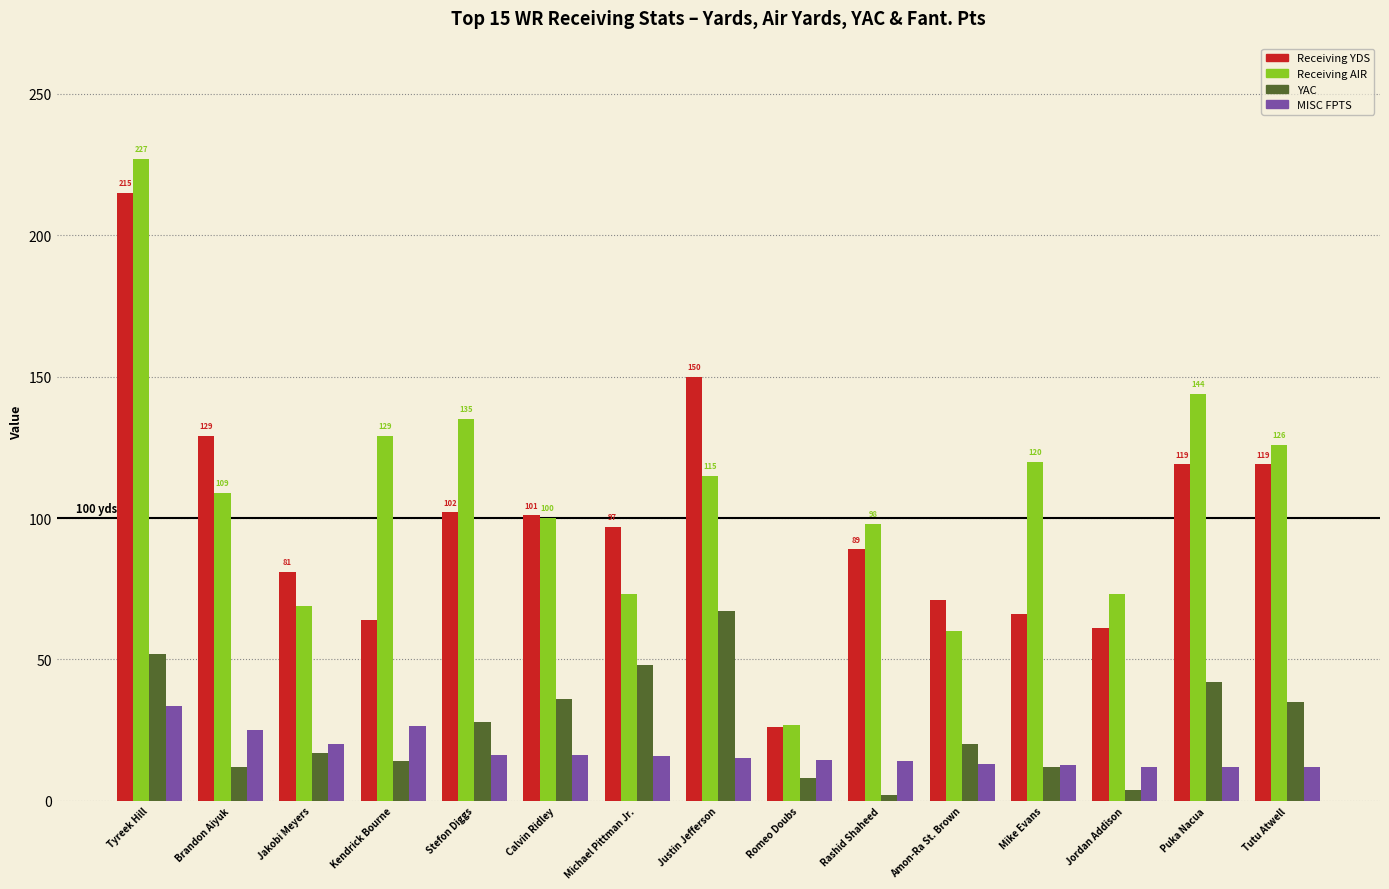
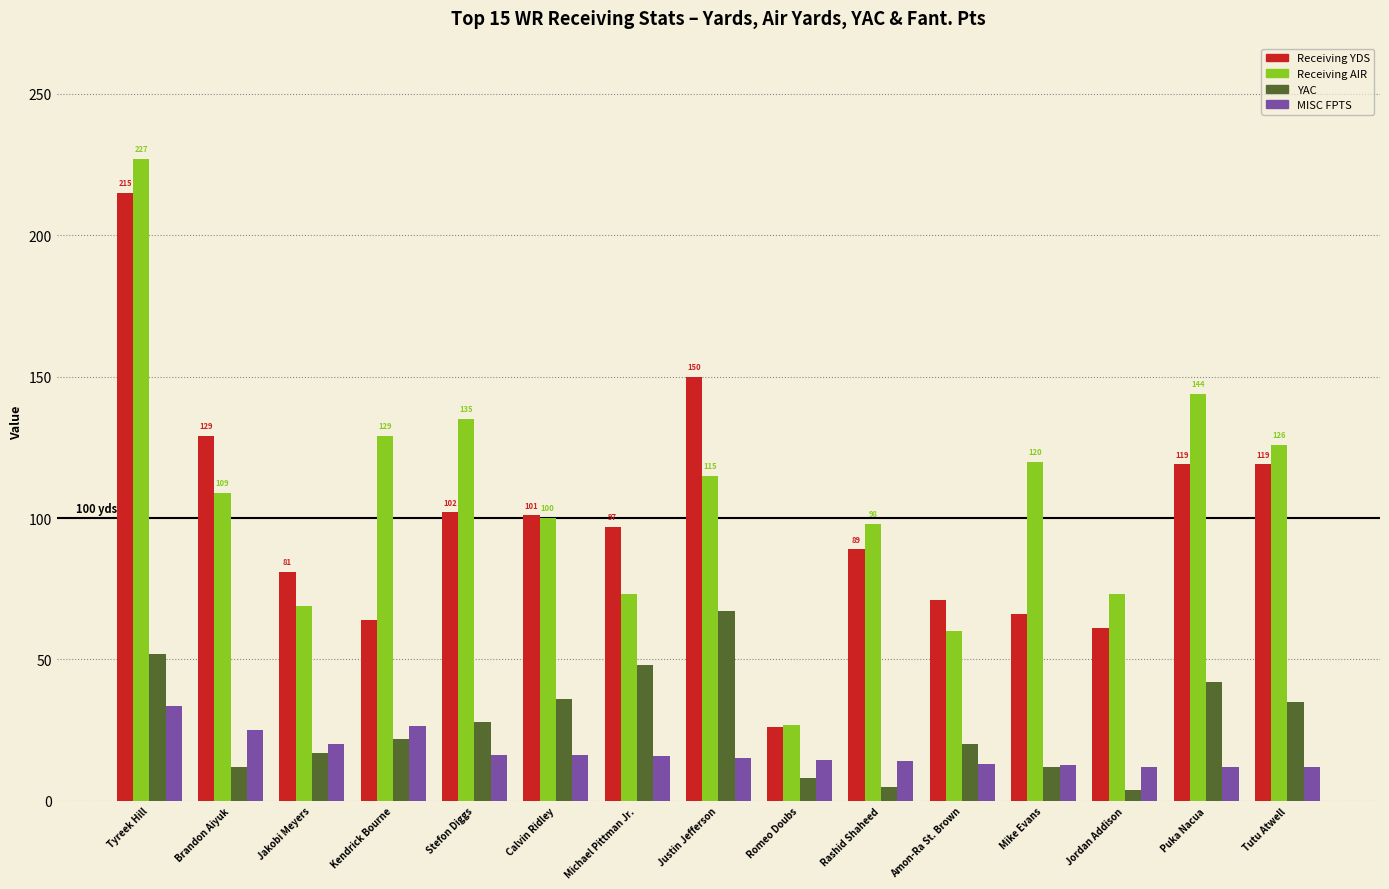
  {
    "Receiving YDS": {
      "Tyreek Hill": 215,
      "Brandon Aiyuk": 129,
      "Jakobi Meyers": 81,
      "Stefon Diggs": 102,
      "Calvin Ridley": 101,
      "Michael Pittman Jr.": 97,
      "Justin Jefferson": 150,
      "Rashid Shaheed": 89,
      "Puka Nacua": 119,
      "Tutu Atwell": 119
    },
    "Receiving AIR": {
      "Tyreek Hill": 227,
      "Brandon Aiyuk": 109,
      "Kendrick Bourne": 129,
      "Stefon Diggs": 135,
      "Calvin Ridley": 100,
      "Justin Jefferson": 115,
      "Rashid Shaheed": 98,
      "Mike Evans": 120,
      "Puka Nacua": 144,
      "Tutu Atwell": 126
    },
    "YAC": {
      "Tyreek Hill": 52,
      "Brandon Aiyuk": 12,
      "Jakobi Meyers": 17,
-     "Kendrick Bourne": 14,
+     "Kendrick Bourne": 22,
      "Stefon Diggs": 28,
      "Calvin Ridley": 36,
      "Michael Pittman Jr.": 48,
      "Justin Jefferson": 67,
      "Romeo Doubs": 8,
-     "Rashid Shaheed": 2,
+     "Rashid Shaheed": 5,
      "Amon-Ra St. Brown": 20,
      "Mike Evans": 12,
      "Jordan Addison": 4,
      "Puka Nacua": 42,
      "Tutu Atwell": 35
    },
    "MISC FPTS": {
      "Tyreek Hill": 34,
      "Brandon Aiyuk": 25,
      "Jakobi Meyers": 20,
      "Kendrick Bourne": 26,
      "Stefon Diggs": 16,
      "Calvin Ridley": 16,
      "Michael Pittman Jr.": 16,
      "Justin Jefferson": 15,
      "Romeo Doubs": 15,
      "Rashid Shaheed": 14,
      "Amon-Ra St. Brown": 13,
      "Mike Evans": 13,
      "Jordan Addison": 12,
      "Puka Nacua": 12,
      "Tutu Atwell": 12
    }
  }
